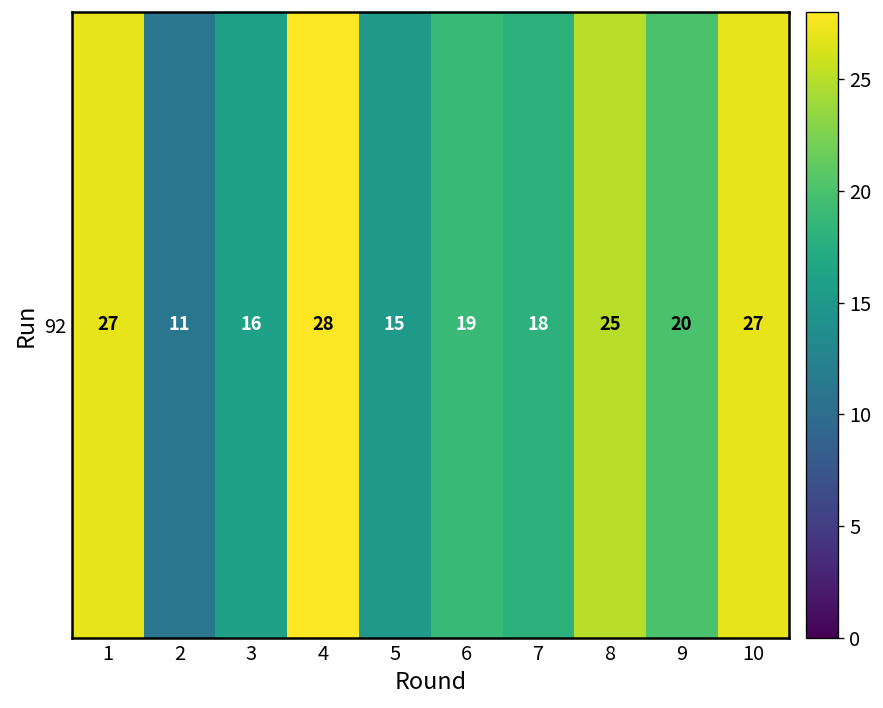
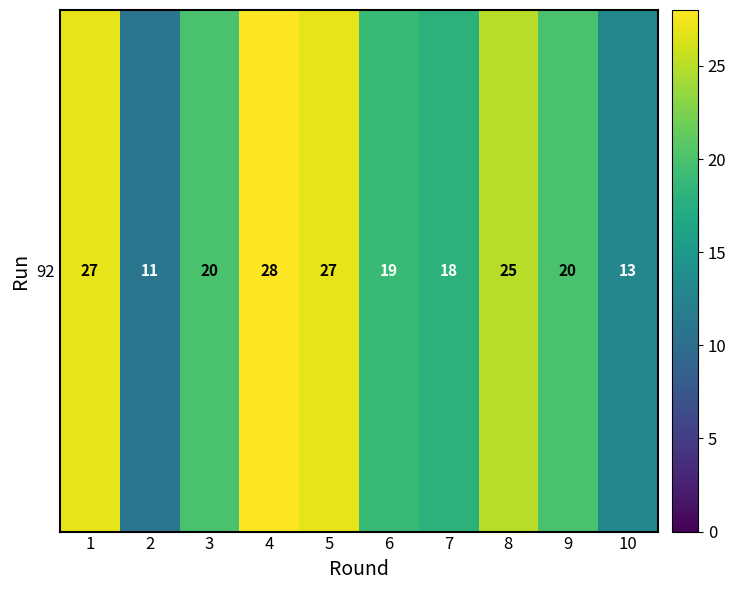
  {
    "92": {
      "1": 27,
      "2": 11,
-     "3": 16,
+     "3": 20,
      "4": 28,
-     "5": 15,
+     "5": 27,
      "6": 19,
      "7": 18,
      "8": 25,
      "9": 20,
-     "10": 27
+     "10": 13
    }
  }
